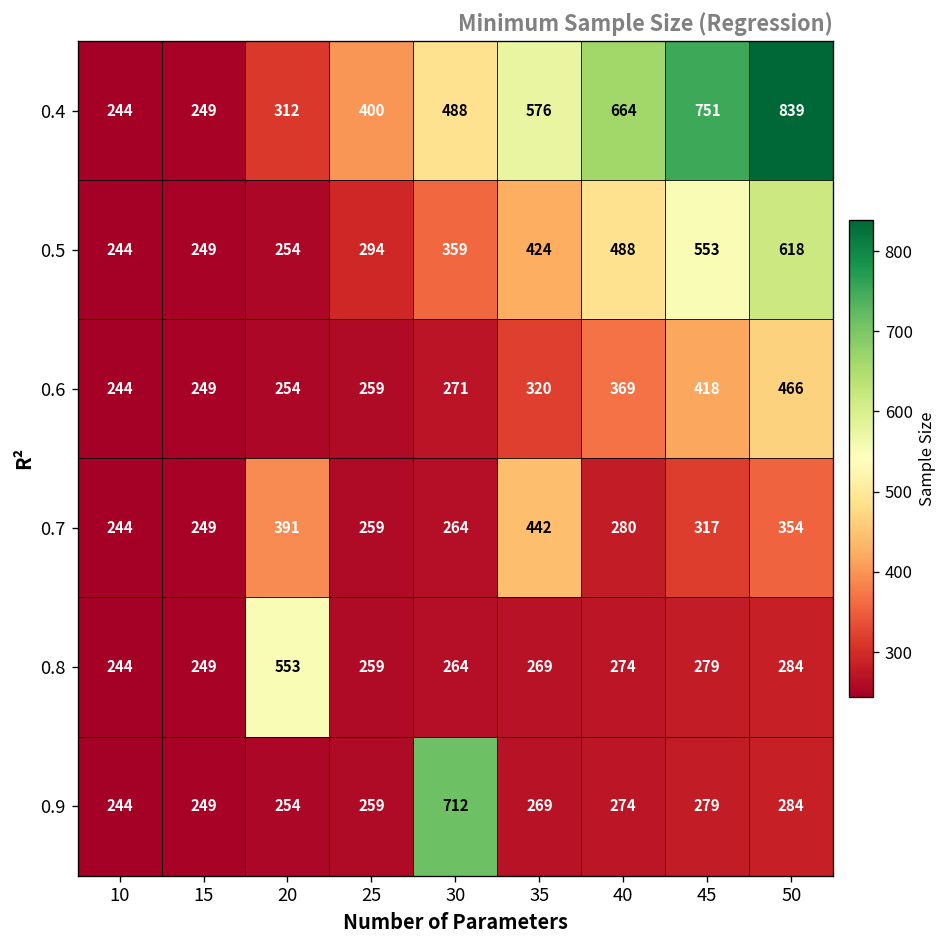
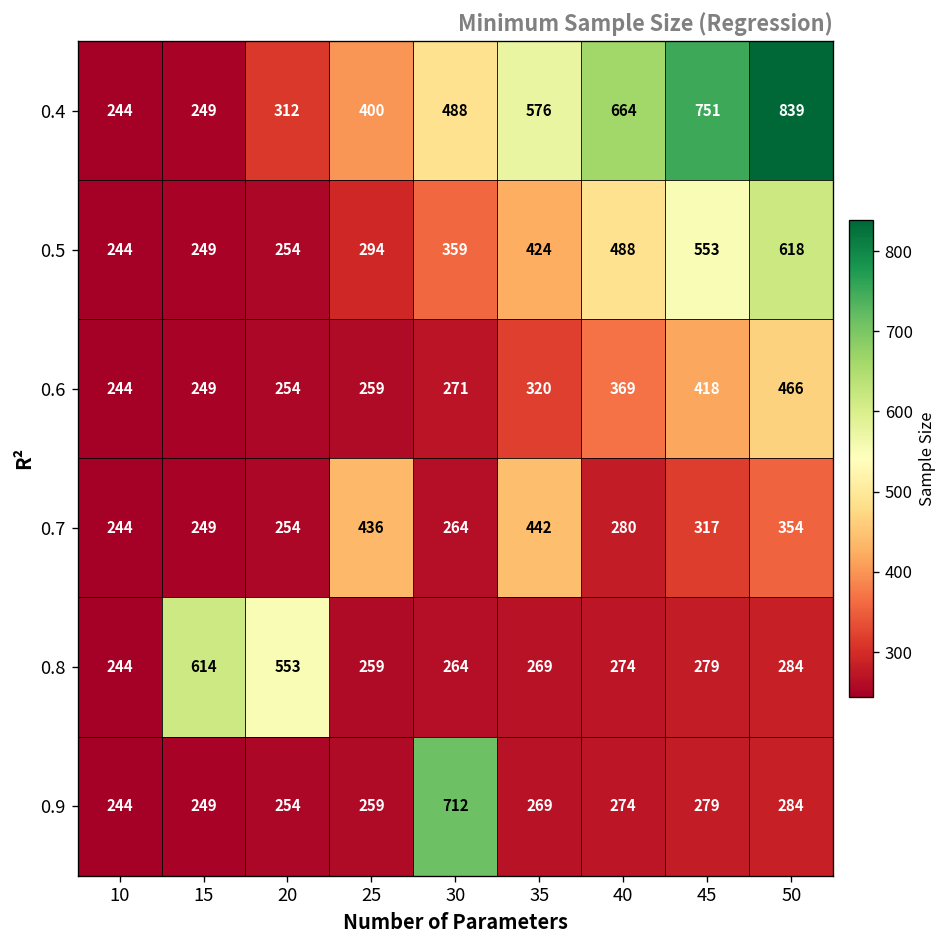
  {
    "0.4": {
      "10": 244,
      "15": 249,
      "20": 312,
      "25": 400,
      "30": 488,
      "35": 576,
      "40": 664,
      "45": 751,
      "50": 839
    },
    "0.5": {
      "10": 244,
      "15": 249,
      "20": 254,
      "25": 294,
      "30": 359,
      "35": 424,
      "40": 488,
      "45": 553,
      "50": 618
    },
    "0.6": {
      "10": 244,
      "15": 249,
      "20": 254,
      "25": 259,
      "30": 271,
      "35": 320,
      "40": 369,
      "45": 418,
      "50": 466
    },
    "0.7": {
      "10": 244,
      "15": 249,
-     "20": 391,
-     "25": 259,
+     "20": 254,
+     "25": 436,
      "30": 264,
      "35": 442,
      "40": 280,
      "45": 317,
      "50": 354
    },
    "0.8": {
      "10": 244,
-     "15": 249,
+     "15": 614,
      "20": 553,
      "25": 259,
      "30": 264,
      "35": 269,
      "40": 274,
      "45": 279,
      "50": 284
    },
    "0.9": {
      "10": 244,
      "15": 249,
      "20": 254,
      "25": 259,
      "30": 712,
      "35": 269,
      "40": 274,
      "45": 279,
      "50": 284
    }
  }
